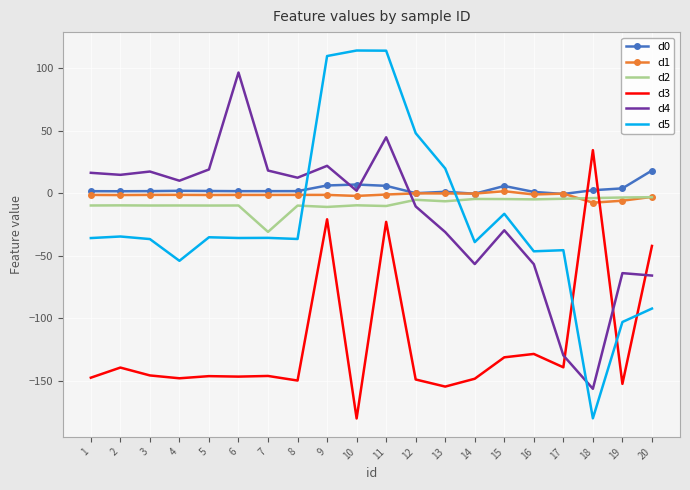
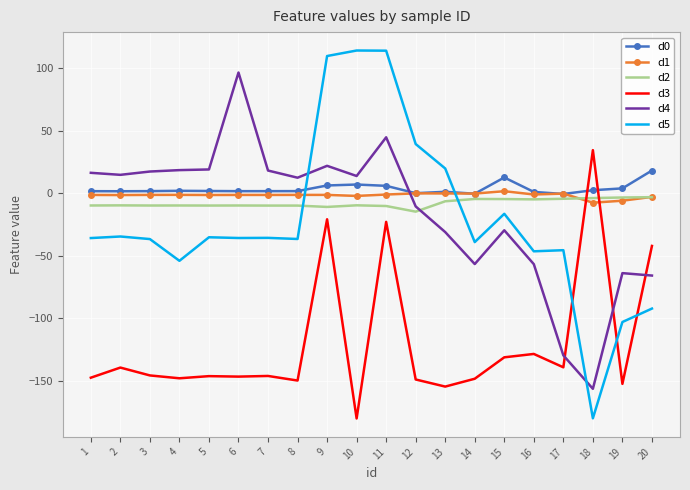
  {
    "d0": {
      "1": 2,
      "2": 2,
      "3": 2,
      "4": 2,
      "5": 2,
      "6": 2,
      "7": 2,
      "8": 2,
      "9": 6,
      "10": 7,
      "11": 6,
-     "15": 6,
+     "15": 13,
      "16": 1,
      "18": 3,
      "19": 4,
      "20": 18
    },
    "d1": {
      "1": -1,
      "2": -1,
      "3": -1,
      "4": -1,
      "5": -1,
      "6": -1,
      "7": -1,
      "8": -1,
      "9": -1,
      "10": -2,
      "11": -1,
      "15": 2,
      "16": -1,
      "18": -7,
      "19": -6
    },
    "d2": {
      "1": -10,
      "2": -10,
      "3": -10,
      "4": -10,
      "5": -10,
      "6": -10,
-     "7": -31,
+     "7": -10,
      "8": -10,
      "9": -11,
      "10": -10,
      "11": -10,
-     "12": -5,
+     "12": -15,
      "13": -6,
      "14": -4,
      "15": -5,
      "16": -5,
      "17": -4,
      "18": -4,
      "19": -3
    },
    "d3": {
      "1": -147,
      "2": -139,
      "3": -146,
      "4": -148,
      "5": -146,
      "6": -147,
      "7": -146,
      "8": -150,
      "9": -21,
      "10": -180,
      "11": -23,
      "12": -149,
      "13": -155,
      "14": -148,
      "15": -131,
      "16": -128,
      "17": -139,
      "18": 35,
      "19": -152,
      "20": -42
    },
    "d4": {
      "1": 16,
      "2": 15,
      "3": 17,
-     "4": 10,
+     "4": 19,
      "5": 19,
      "6": 97,
      "7": 18,
      "8": 13,
      "9": 22,
-     "10": 2,
+     "10": 14,
      "11": 45,
      "12": -10,
      "13": -31,
      "14": -57,
      "15": -30,
      "16": -57,
      "17": -130,
      "18": -156,
      "19": -64,
      "20": -66
    },
    "d5": {
      "1": -36,
      "2": -34,
      "3": -37,
      "4": -54,
      "5": -35,
      "6": -36,
      "7": -36,
      "8": -36,
      "9": 110,
      "10": 114,
      "11": 114,
-     "12": 48,
+     "12": 39,
      "13": 20,
      "14": -39,
      "15": -16,
      "16": -46,
      "17": -45,
      "18": -180,
      "19": -103,
      "20": -92
    }
  }
